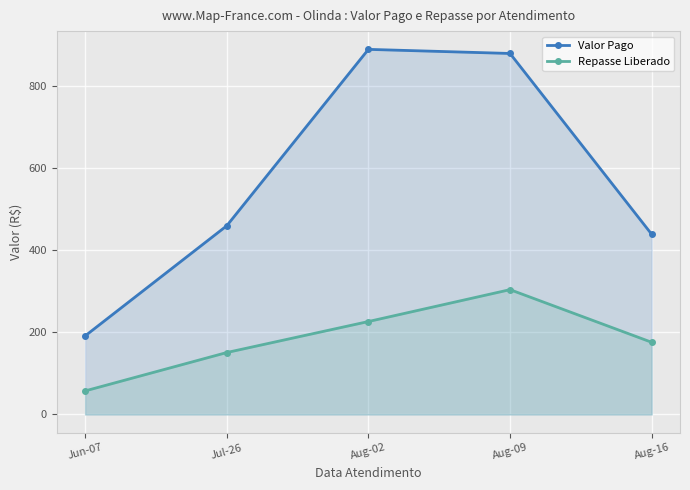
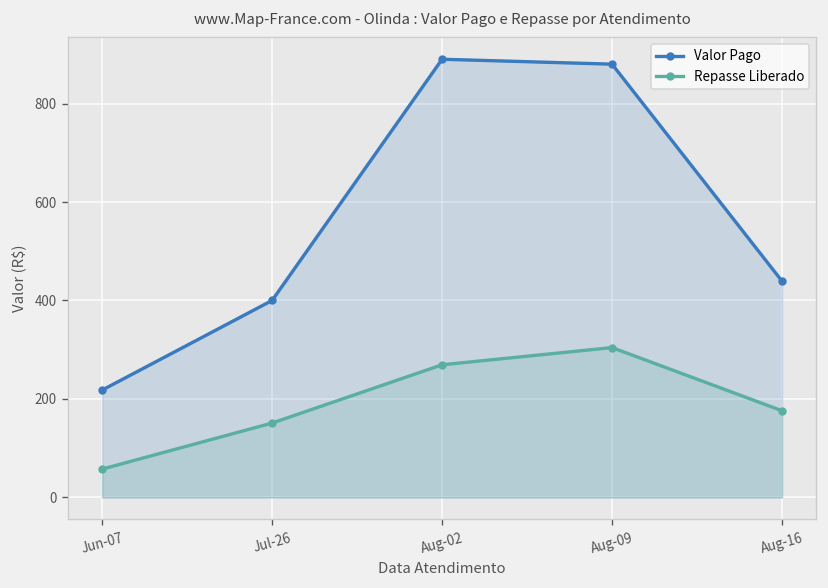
  {
    "Valor Pago": {
-     "Jun-07": 190,
-     "Jul-26": 460,
+     "Jun-07": 220,
+     "Jul-26": 400,
      "Aug-02": 890,
      "Aug-09": 880,
      "Aug-16": 440
    },
    "Repasse Liberado": {
      "Jun-07": 60,
      "Jul-26": 150,
-     "Aug-02": 230,
+     "Aug-02": 270,
      "Aug-09": 300,
      "Aug-16": 180
    }
  }
